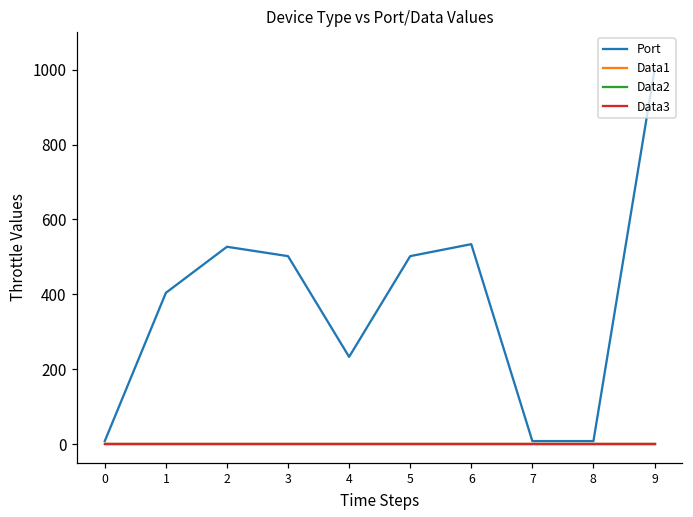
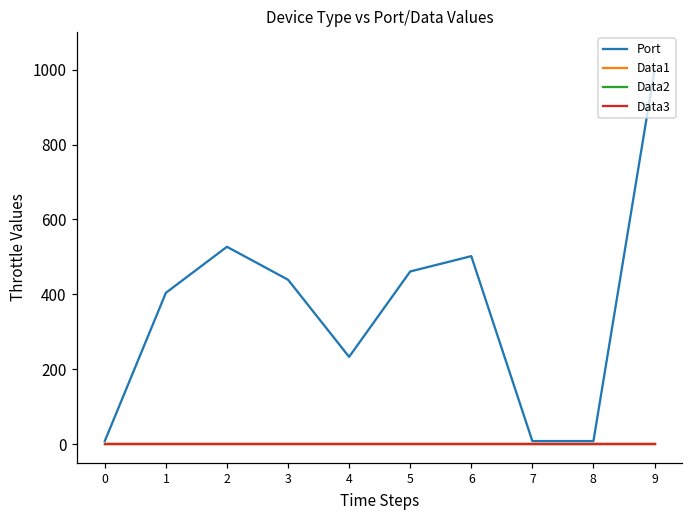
  {
    "Port": {
      "0": 10,
      "1": 400,
      "2": 530,
-     "3": 500,
+     "3": 440,
      "4": 230,
-     "5": 500,
-     "6": 530,
+     "5": 460,
+     "6": 500,
      "7": 10,
      "8": 10
    },
    "Data3": {
      "0": 0,
      "1": 0,
      "2": 0,
      "3": 0,
      "4": 0,
      "5": 0,
      "6": 0,
      "7": 0,
      "8": 0,
      "9": 0
    }
  }
